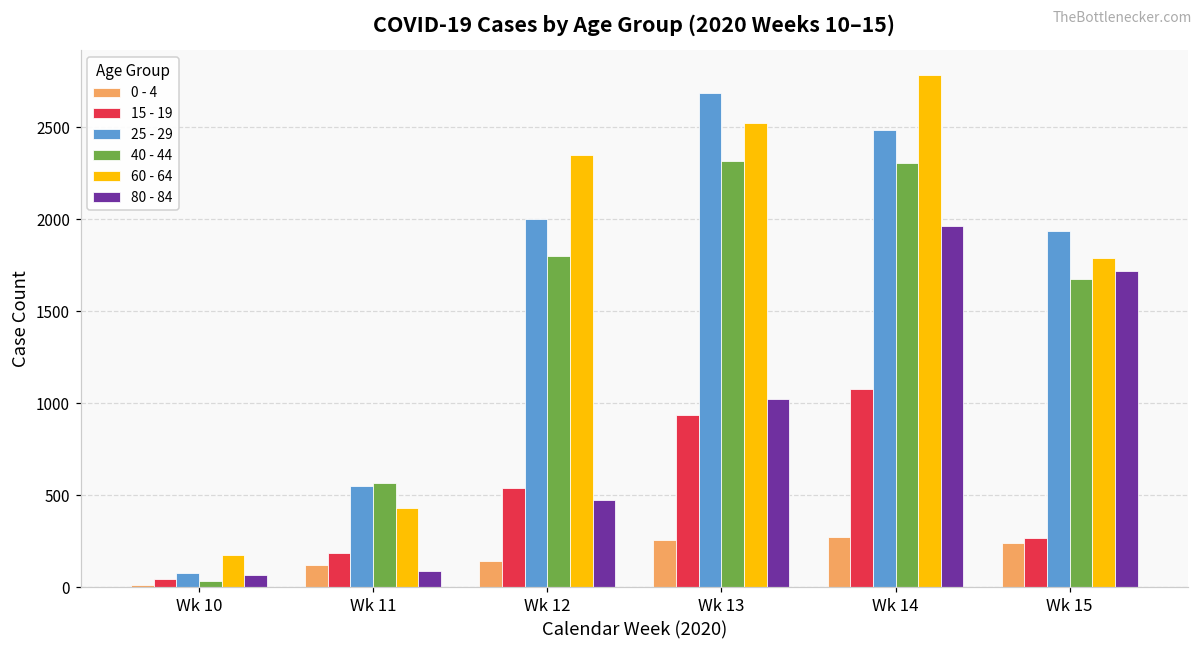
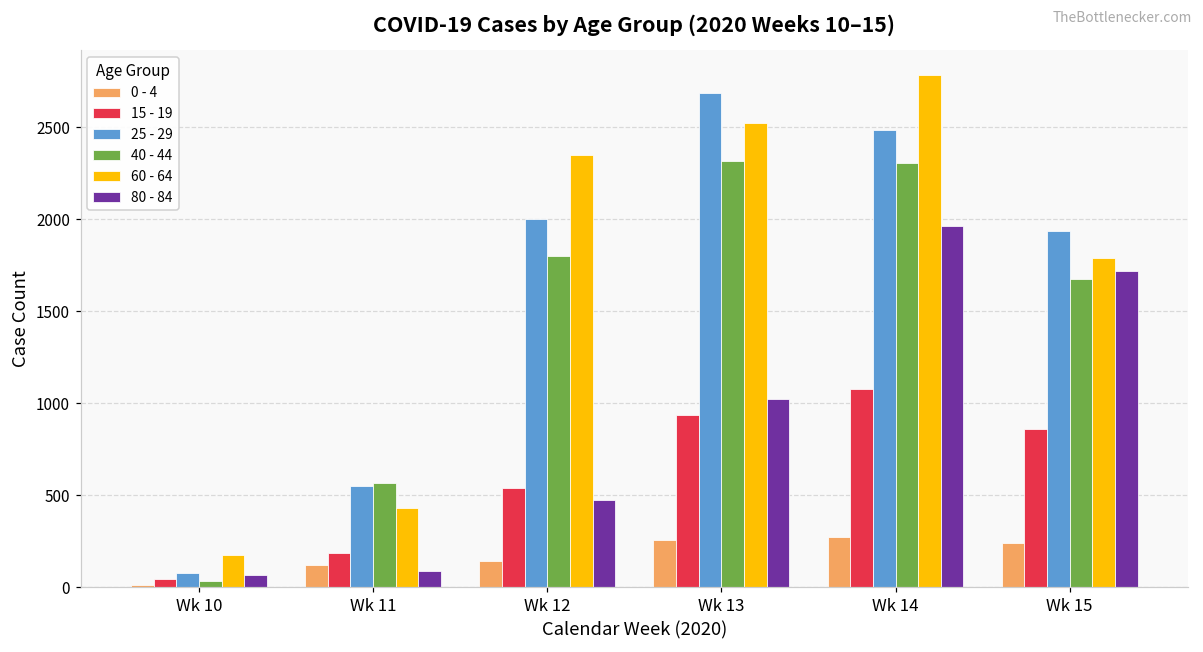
  {
    "0 - 4": {
      "Wk 11": 120,
      "Wk 12": 140,
      "Wk 13": 250,
      "Wk 14": 270,
      "Wk 15": 240
    },
    "15 - 19": {
      "Wk 10": 50,
      "Wk 11": 180,
      "Wk 12": 540,
      "Wk 13": 930,
      "Wk 14": 1080,
-     "Wk 15": 260
+     "Wk 15": 860
    },
    "25 - 29": {
      "Wk 10": 80,
      "Wk 11": 550,
      "Wk 12": 2000,
      "Wk 13": 2690,
      "Wk 14": 2490,
      "Wk 15": 1940
    },
    "40 - 44": {
      "Wk 10": 30,
      "Wk 11": 570,
      "Wk 12": 1800,
      "Wk 13": 2320,
      "Wk 14": 2310,
      "Wk 15": 1680
    },
    "60 - 64": {
      "Wk 10": 170,
      "Wk 11": 430,
      "Wk 12": 2350,
      "Wk 13": 2520,
      "Wk 14": 2780,
      "Wk 15": 1790
    },
    "80 - 84": {
      "Wk 10": 60,
      "Wk 11": 80,
      "Wk 12": 470,
      "Wk 13": 1020,
      "Wk 14": 1960,
      "Wk 15": 1720
    }
  }
